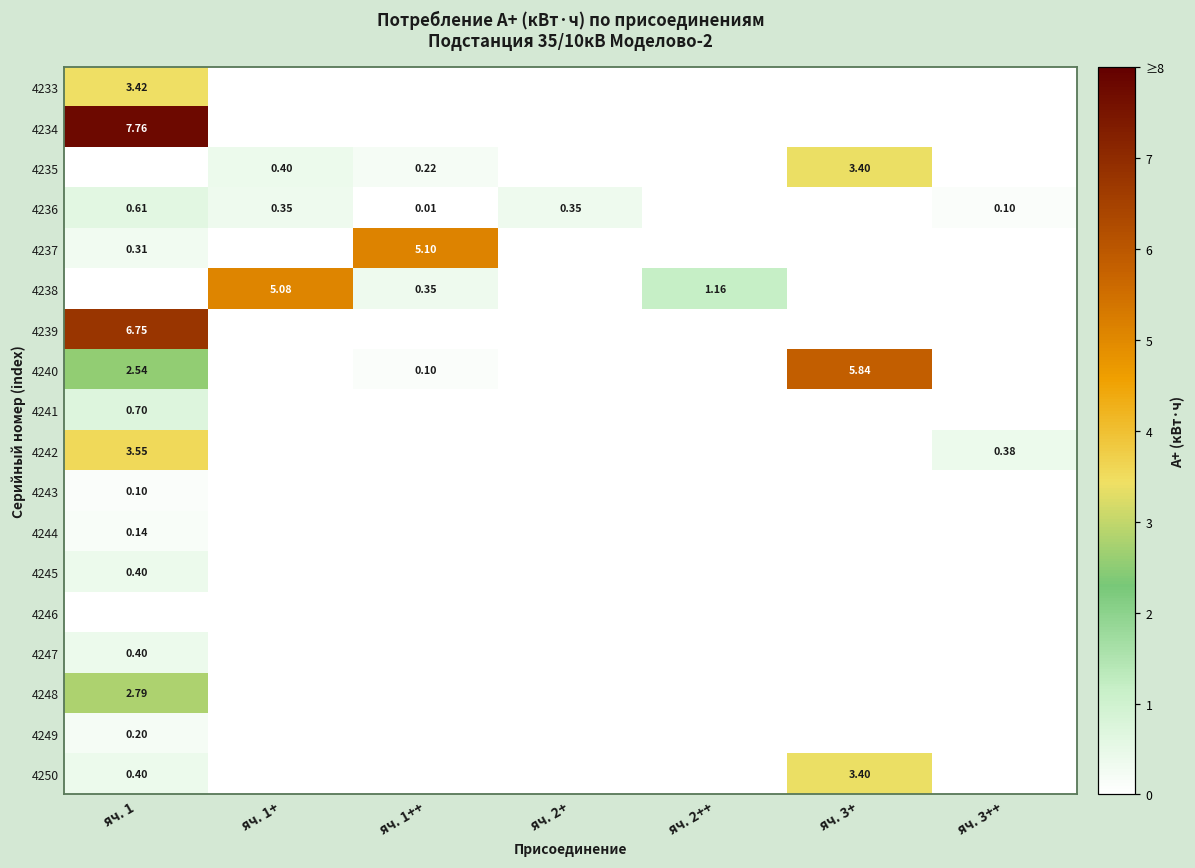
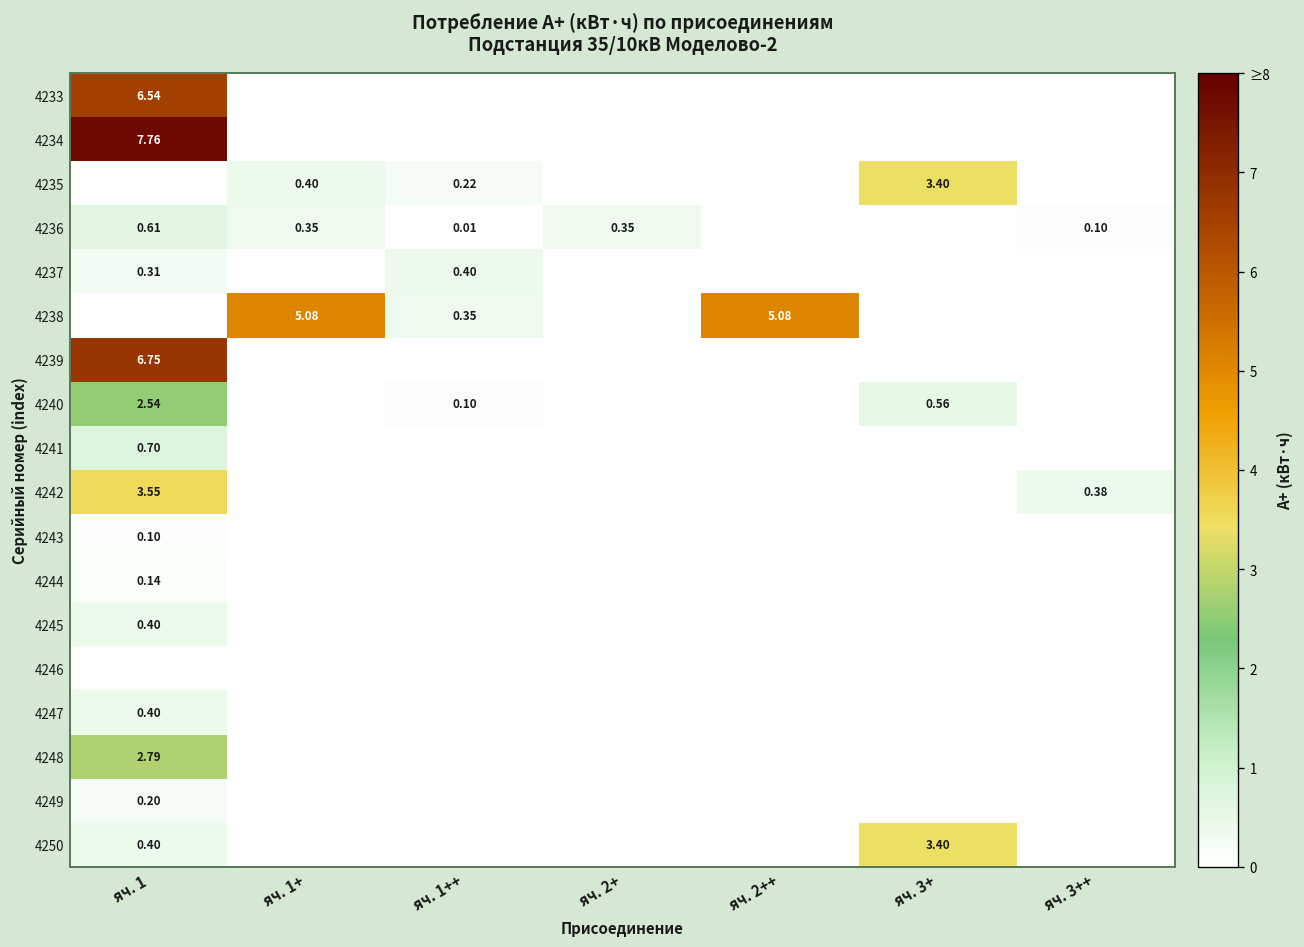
  {
    "4233": {
-     "яч. 1": 3.42
+     "яч. 1": 6.54
    },
    "4234": {
      "яч. 1": 7.76
    },
    "4235": {
      "яч. 1+": 0.40,
      "яч. 1++": 0.22,
      "яч. 3+": 3.40
    },
    "4236": {
      "яч. 1": 0.61,
      "яч. 1+": 0.35,
      "яч. 1++": 0.01,
      "яч. 2+": 0.35,
      "яч. 3++": 0.10
    },
    "4237": {
      "яч. 1": 0.31,
-     "яч. 1++": 5.10
+     "яч. 1++": 0.40
    },
    "4238": {
      "яч. 1+": 5.08,
      "яч. 1++": 0.35,
-     "яч. 2++": 1.16
+     "яч. 2++": 5.08
    },
    "4239": {
      "яч. 1": 6.75
    },
    "4240": {
      "яч. 1": 2.54,
      "яч. 1++": 0.10,
-     "яч. 3+": 5.84
+     "яч. 3+": 0.56
    },
    "4241": {
      "яч. 1": 0.70
    },
    "4242": {
      "яч. 1": 3.55,
      "яч. 3++": 0.38
    },
    "4243": {
      "яч. 1": 0.10
    },
    "4244": {
      "яч. 1": 0.14
    },
    "4245": {
      "яч. 1": 0.40
    },
    "4247": {
      "яч. 1": 0.40
    },
    "4248": {
      "яч. 1": 2.79
    },
    "4249": {
      "яч. 1": 0.20
    },
    "4250": {
      "яч. 1": 0.40,
      "яч. 3+": 3.40
    }
  }
